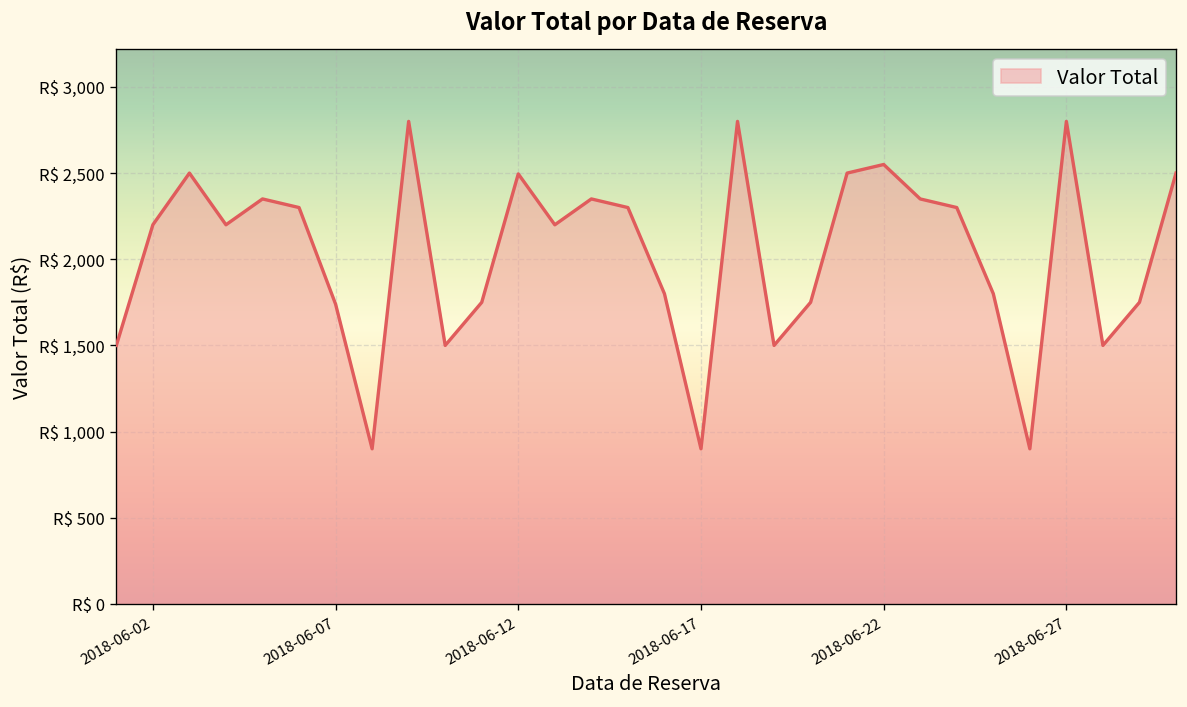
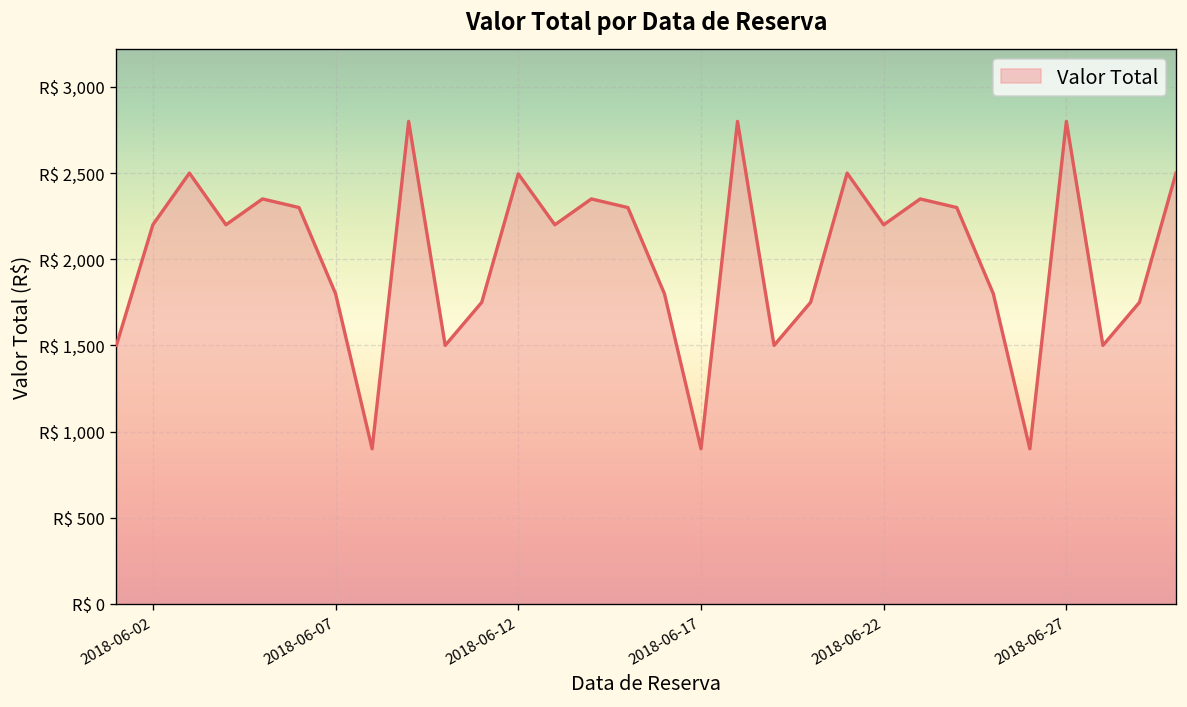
  {
    "2018-06-02": "R$ 2,200",
-   "2018-06-07": "R$ 1,740",
+   "2018-06-07": "R$ 1,800",
    "2018-06-12": "R$ 2,500",
    "2018-06-17": "R$ 900",
-   "2018-06-22": "R$ 2,550",
+   "2018-06-22": "R$ 2,200",
    "2018-06-27": "R$ 2,800"
  }
